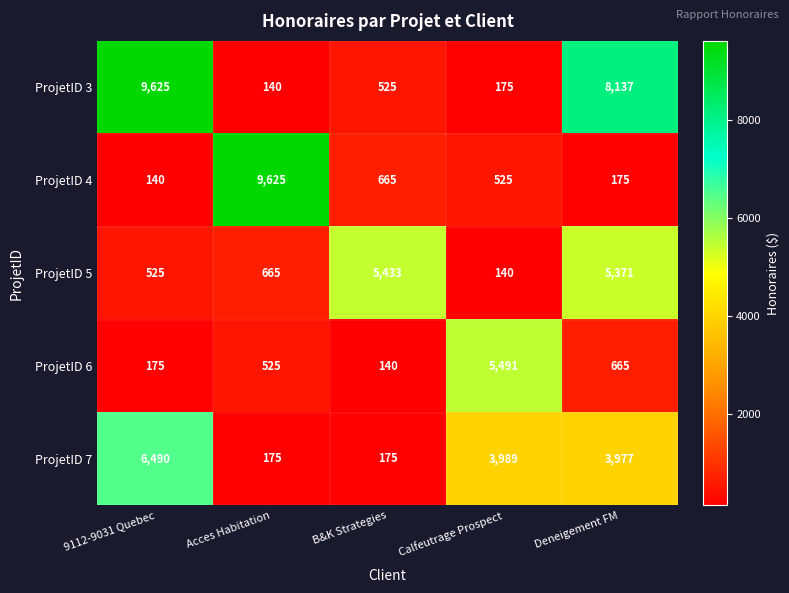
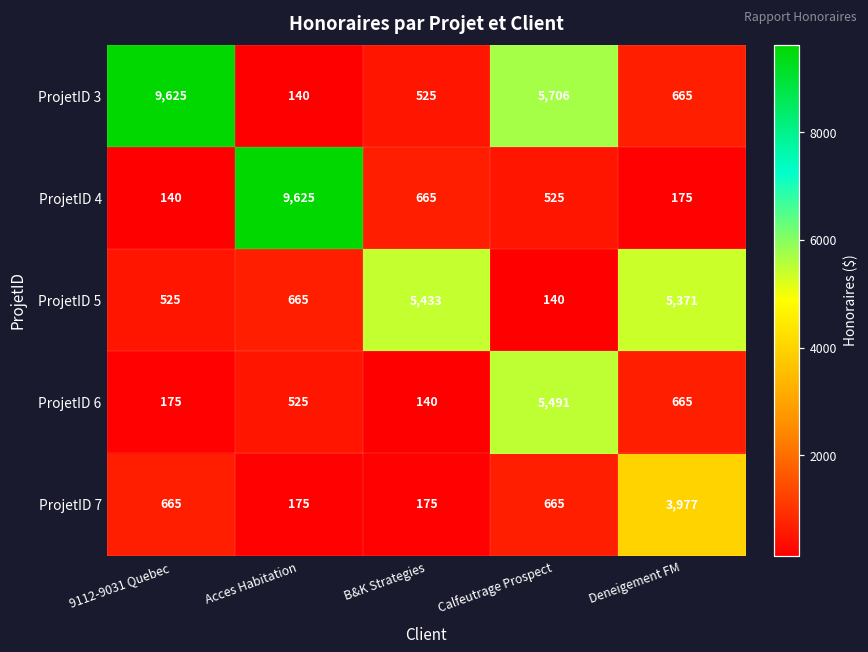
  {
    "ProjetID 3": {
      "9112-9031 Quebec": "9,625",
      "Acces Habitation": "140",
      "B&K Strategies": "525",
-     "Calfeutrage Prospect": "175",
-     "Deneigement FM": "8,137"
+     "Calfeutrage Prospect": "5,706",
+     "Deneigement FM": "665"
    },
    "ProjetID 4": {
      "9112-9031 Quebec": "140",
      "Acces Habitation": "9,625",
      "B&K Strategies": "665",
      "Calfeutrage Prospect": "525",
      "Deneigement FM": "175"
    },
    "ProjetID 5": {
      "9112-9031 Quebec": "525",
      "Acces Habitation": "665",
      "B&K Strategies": "5,433",
      "Calfeutrage Prospect": "140",
      "Deneigement FM": "5,371"
    },
    "ProjetID 6": {
      "9112-9031 Quebec": "175",
      "Acces Habitation": "525",
      "B&K Strategies": "140",
      "Calfeutrage Prospect": "5,491",
      "Deneigement FM": "665"
    },
    "ProjetID 7": {
-     "9112-9031 Quebec": "6,490",
+     "9112-9031 Quebec": "665",
      "Acces Habitation": "175",
      "B&K Strategies": "175",
-     "Calfeutrage Prospect": "3,989",
+     "Calfeutrage Prospect": "665",
      "Deneigement FM": "3,977"
    }
  }
